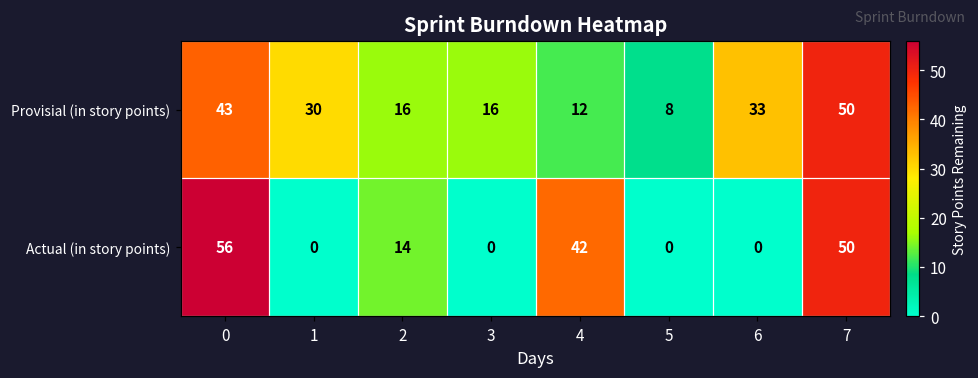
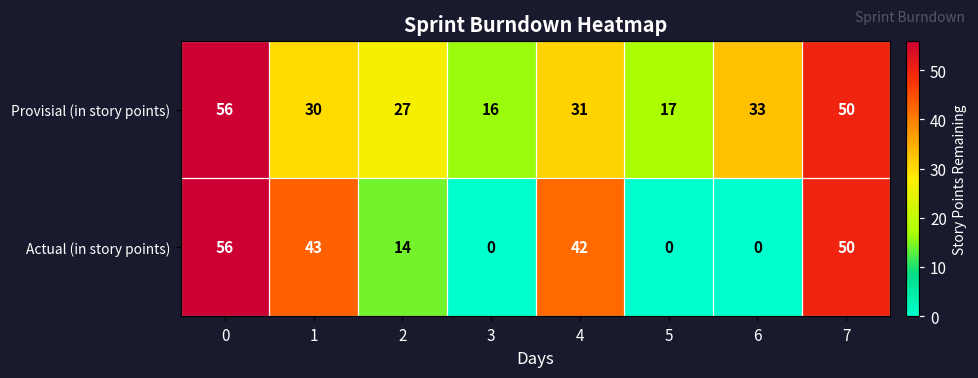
  {
    "Provisial (in story points)": {
-     "0": 43,
+     "0": 56,
      "1": 30,
-     "2": 16,
+     "2": 27,
      "3": 16,
-     "4": 12,
-     "5": 8,
+     "4": 31,
+     "5": 17,
      "6": 33,
      "7": 50
    },
    "Actual (in story points)": {
      "0": 56,
-     "1": 0,
+     "1": 43,
      "2": 14,
      "3": 0,
      "4": 42,
      "5": 0,
      "6": 0,
      "7": 50
    }
  }
